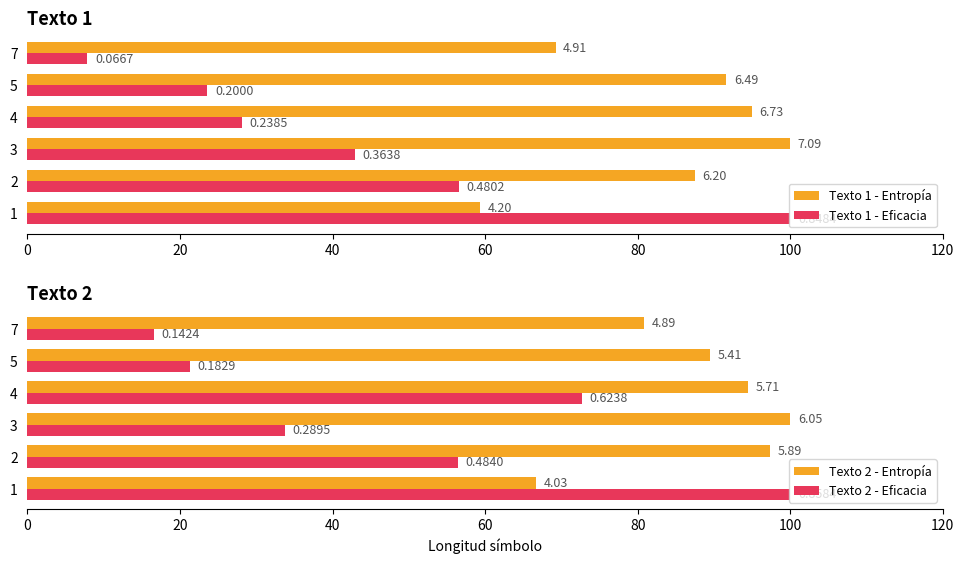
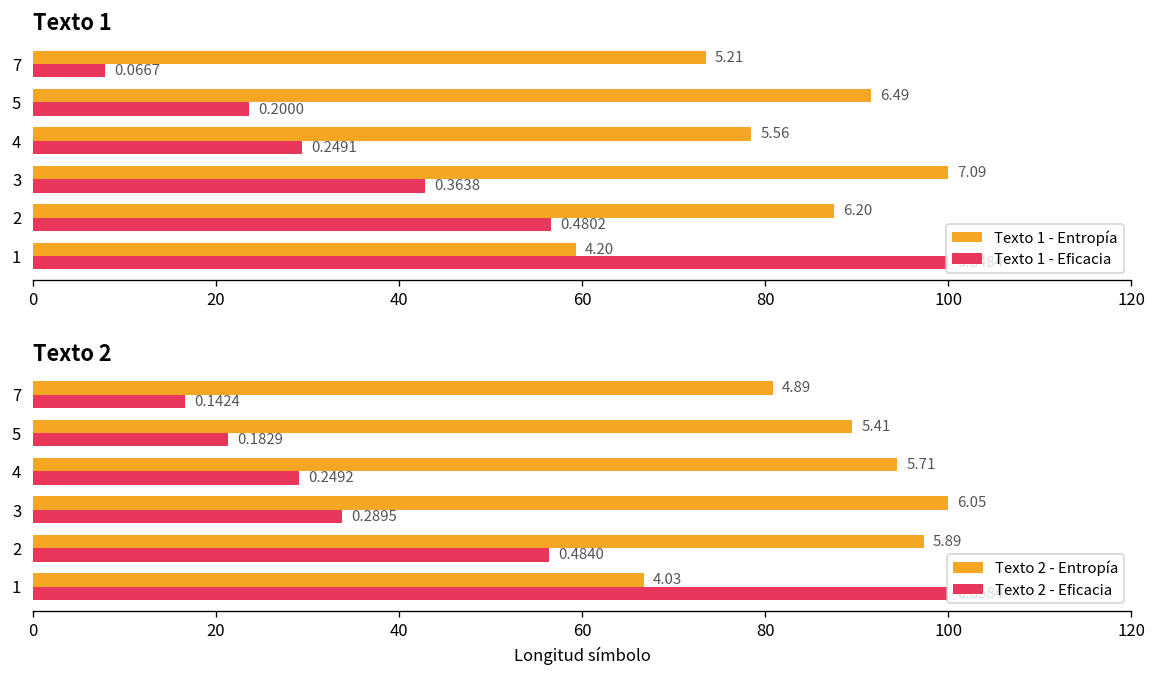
  {
    "Texto 1": {
      "Texto 1 - Entropía": {
-       "7": 4.91,
-       "4": 6.73
+       "7": 5.21,
+       "4": 5.56
      },
      "Texto 1 - Eficacia": {
-       "4": 0.2385
+       "4": 0.2491
      }
    },
    "Texto 2": {
      "Texto 2 - Eficacia": {
-       "4": 0.6238
+       "4": 0.2492
      }
    }
  }
